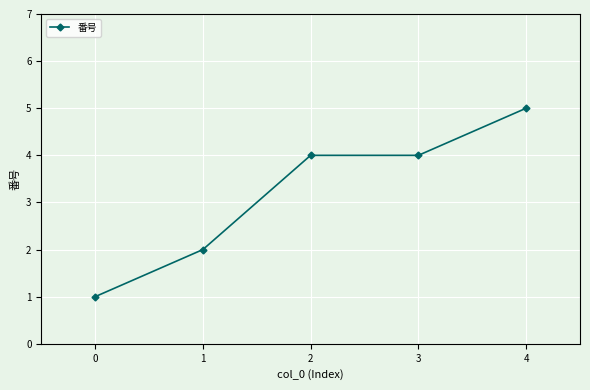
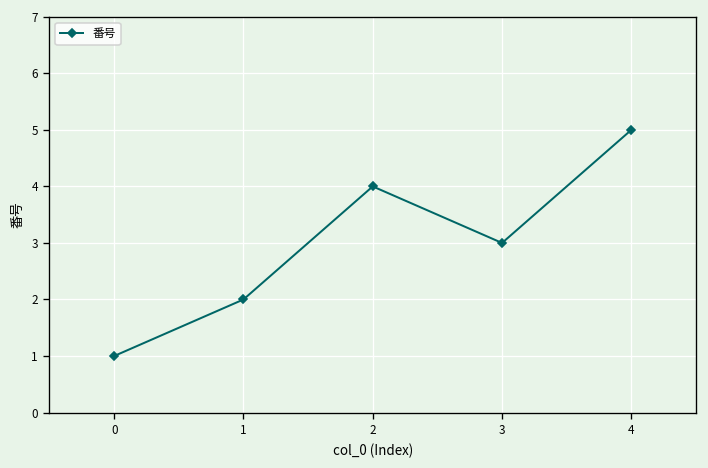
  {
    "0": 1,
    "1": 2,
    "2": 4,
-   "3": 4,
+   "3": 3,
    "4": 5
  }
